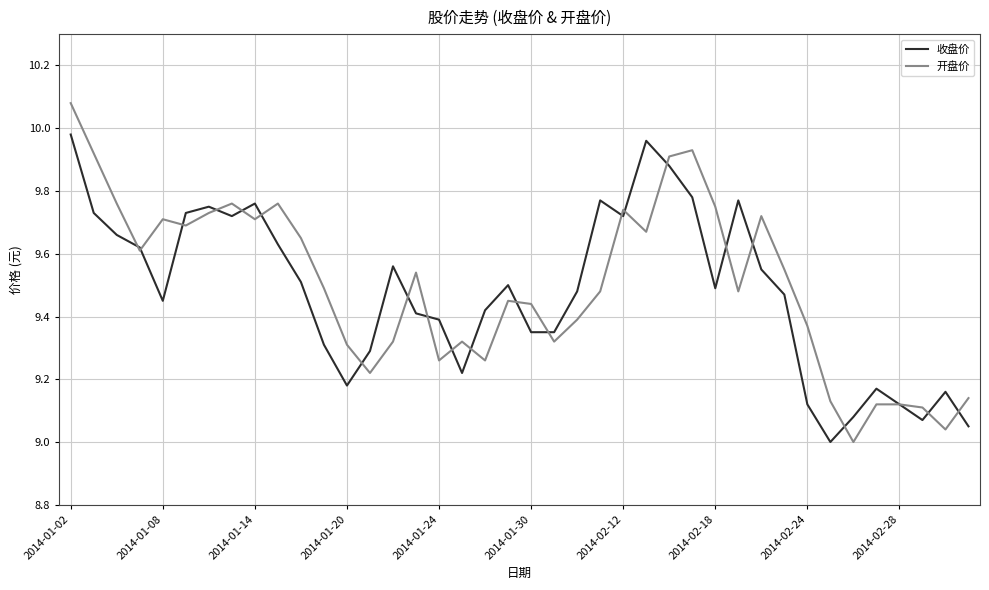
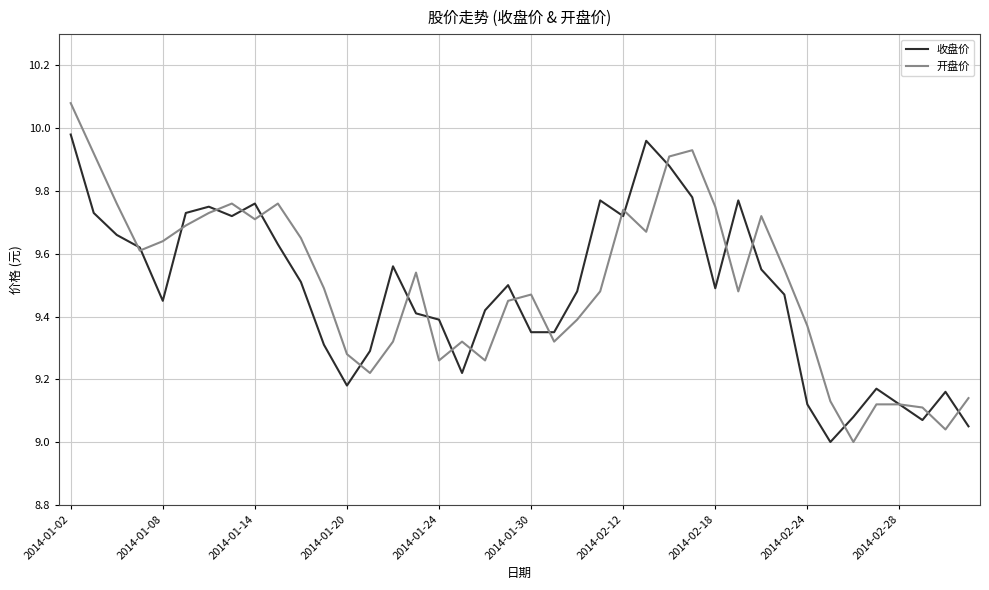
  {
    "收盘价": {
      "2014-01-02": 9.98,
      "2014-01-08": 9.45,
      "2014-01-14": 9.76,
      "2014-01-20": 9.18,
      "2014-01-24": 9.39,
      "2014-01-30": 9.35,
      "2014-02-12": 9.72,
      "2014-02-18": 9.49,
      "2014-02-24": 9.12
    },
    "开盘价": {
      "2014-01-02": 10.08,
-     "2014-01-08": 9.71,
+     "2014-01-08": 9.64,
      "2014-01-14": 9.71,
-     "2014-01-20": 9.31,
+     "2014-01-20": 9.28,
      "2014-01-24": 9.26,
-     "2014-01-30": 9.44,
+     "2014-01-30": 9.47,
      "2014-02-12": 9.74,
      "2014-02-18": 9.75,
      "2014-02-24": 9.37
    }
  }
